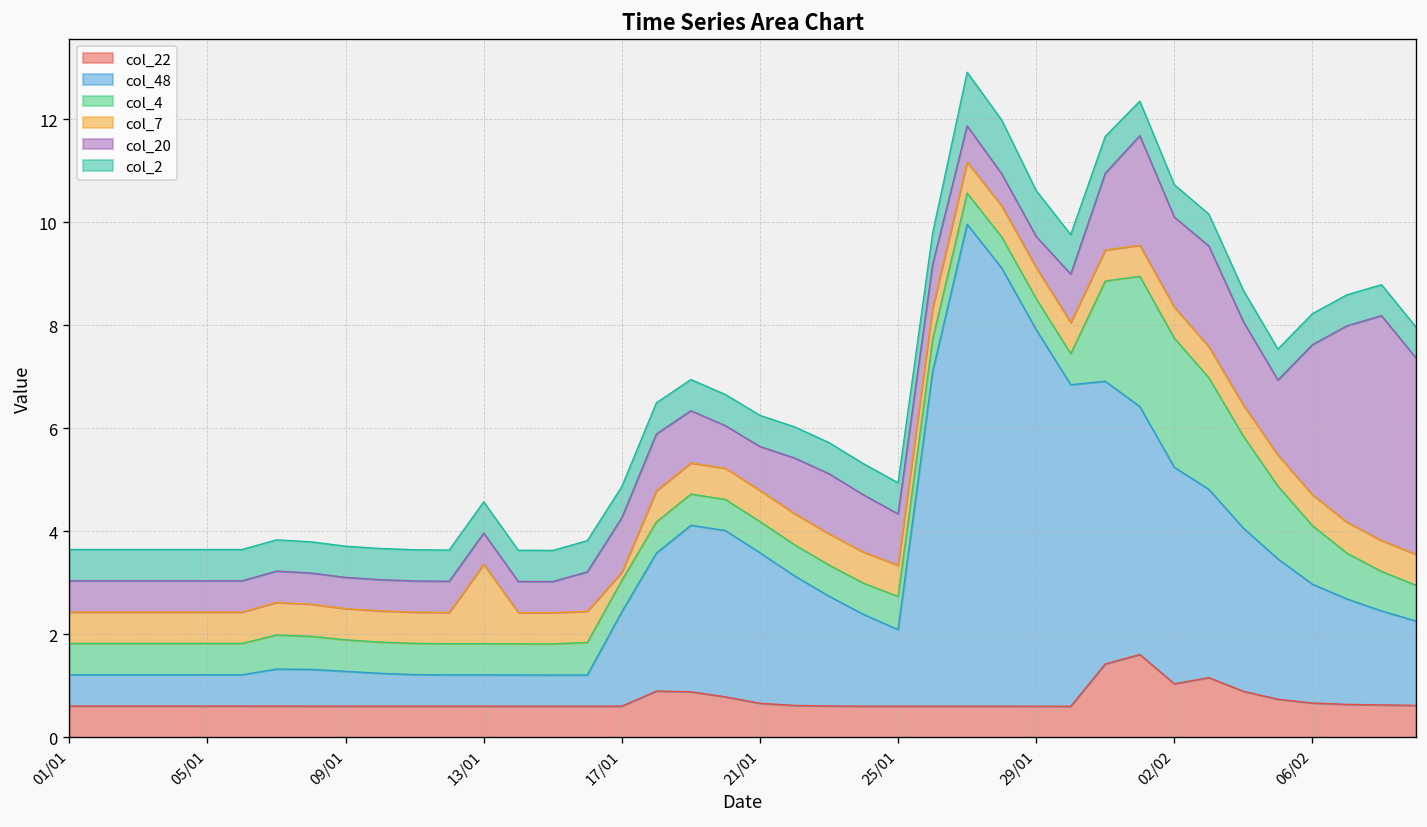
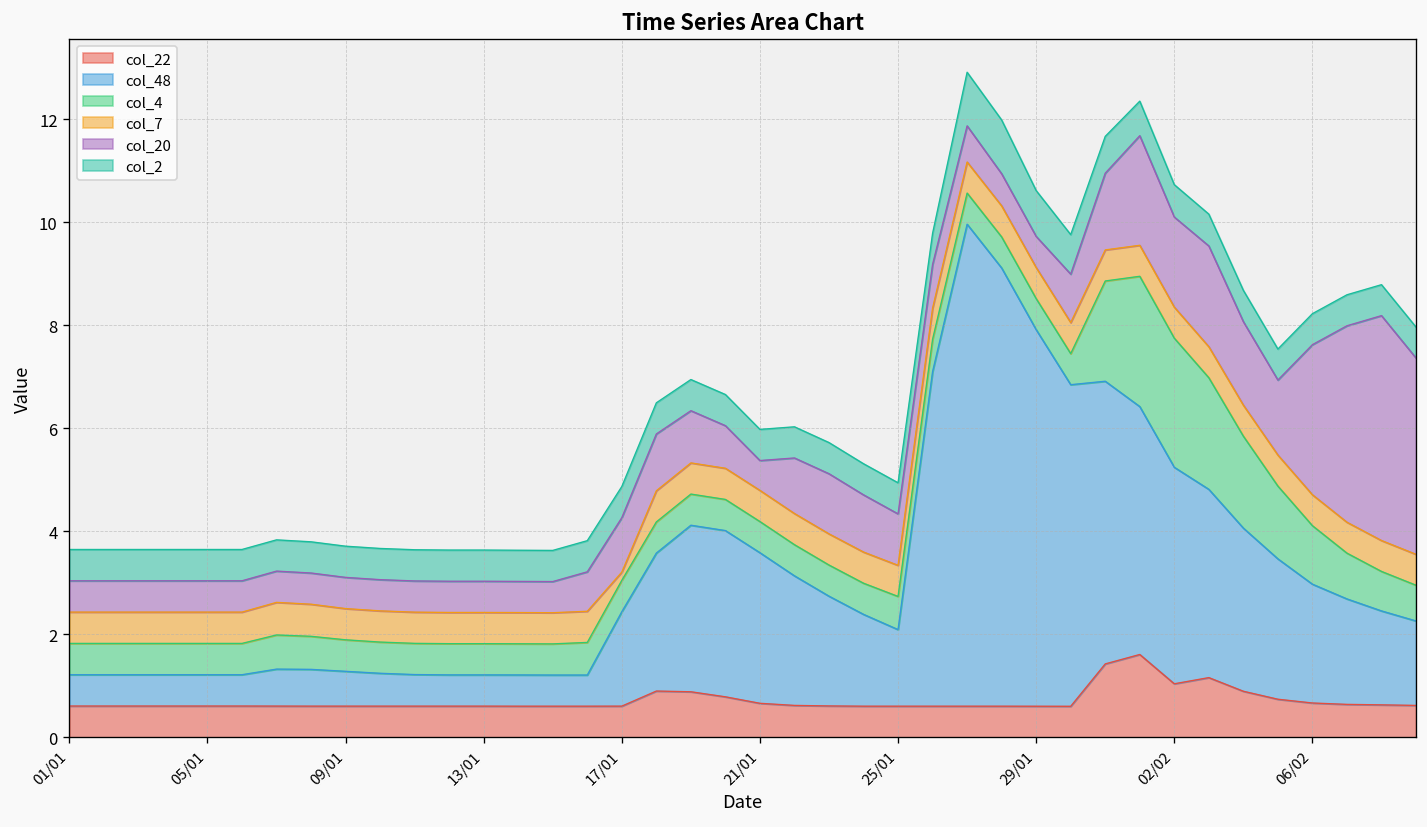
  {
    "col_22": {
      "01/01": 0.6,
      "05/01": 0.6,
      "09/01": 0.6,
      "13/01": 0.6,
      "17/01": 0.6,
      "21/01": 0.7,
      "25/01": 0.6,
      "29/01": 0.6,
      "02/02": 1.0,
      "06/02": 0.7
    },
    "col_7": {
      "01/01": 0.6,
      "05/01": 0.6,
      "09/01": 0.6,
-     "13/01": 1.5,
+     "13/01": 0.6,
      "17/01": 0.2,
      "21/01": 0.6,
      "25/01": 0.6,
      "29/01": 0.6,
      "02/02": 0.6,
      "06/02": 0.6
    },
    "col_20": {
      "01/01": 0.6,
      "05/01": 0.6,
      "09/01": 0.6,
      "13/01": 0.6,
      "17/01": 1.1,
-     "21/01": 0.9,
+     "21/01": 0.6,
      "25/01": 1.0,
      "29/01": 0.6,
      "02/02": 1.8,
      "06/02": 2.9
    }
  }
